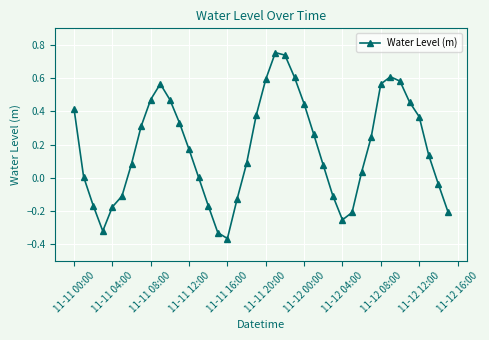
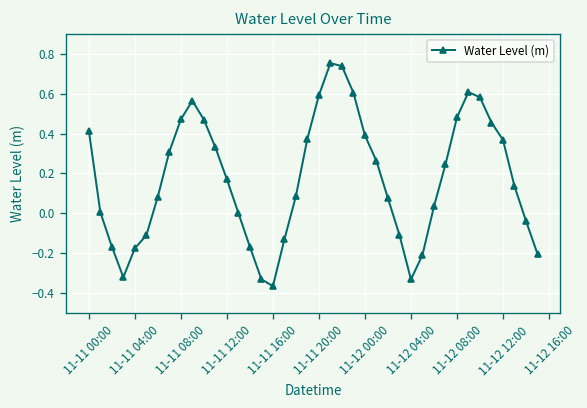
  {
    "11-11 00:00": 0.42,
    "11-11 04:00": -0.18,
    "11-11 08:00": 0.47,
    "11-11 12:00": 0.17,
    "11-11 16:00": -0.37,
    "11-11 20:00": 0.59,
-   "11-12 00:00": 0.45,
-   "11-12 04:00": -0.25,
-   "11-12 08:00": 0.56,
+   "11-12 00:00": 0.39,
+   "11-12 04:00": -0.33,
+   "11-12 08:00": 0.48,
    "11-12 12:00": 0.37
  }
